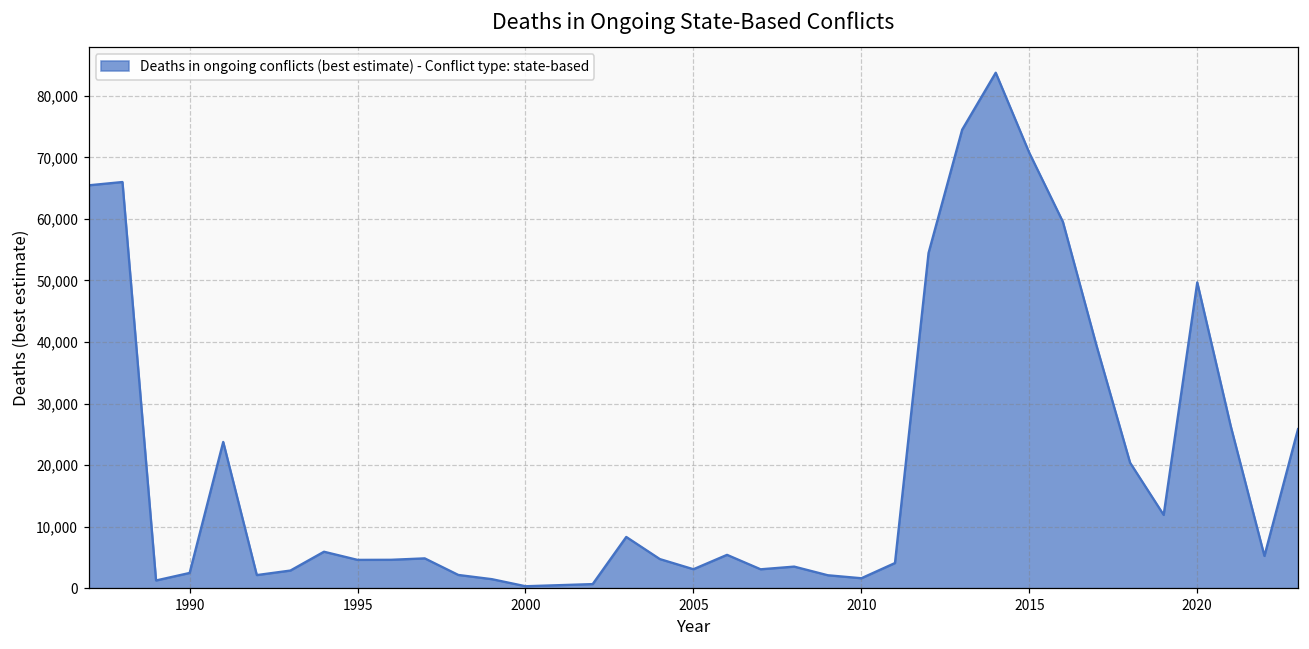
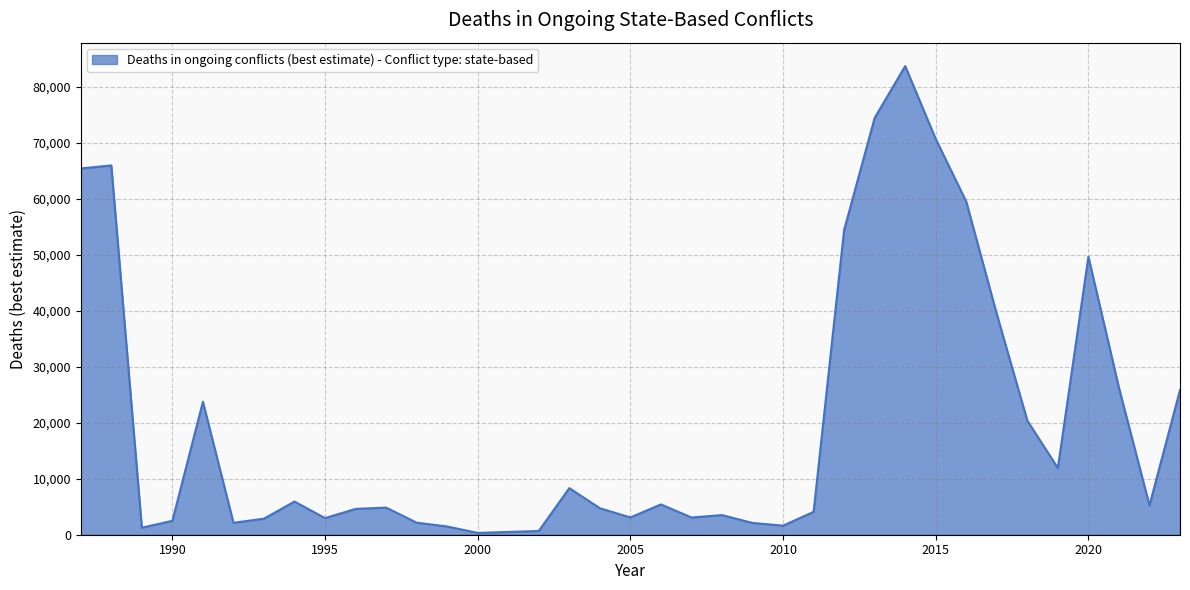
  {
    "1990": "2,000",
-   "1995": "5,000",
+   "1995": "3,000",
    "2000": "0",
    "2005": "3,000",
    "2010": "2,000",
    "2015": "71,000",
    "2020": "50,000"
  }
